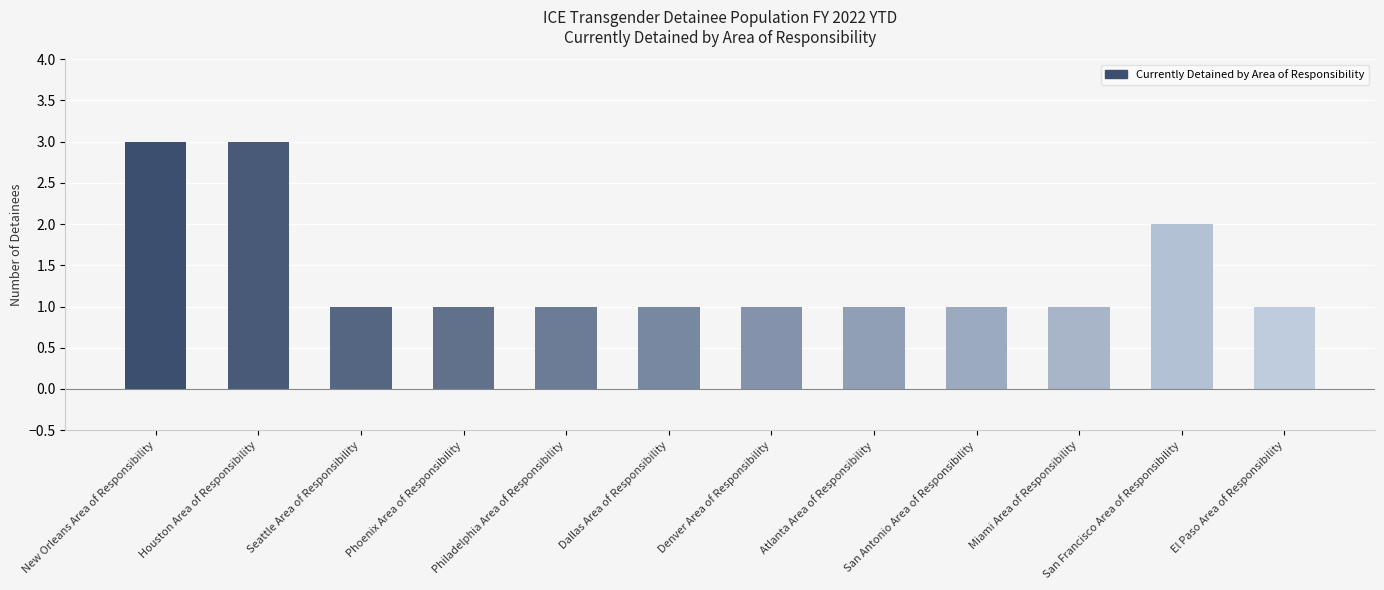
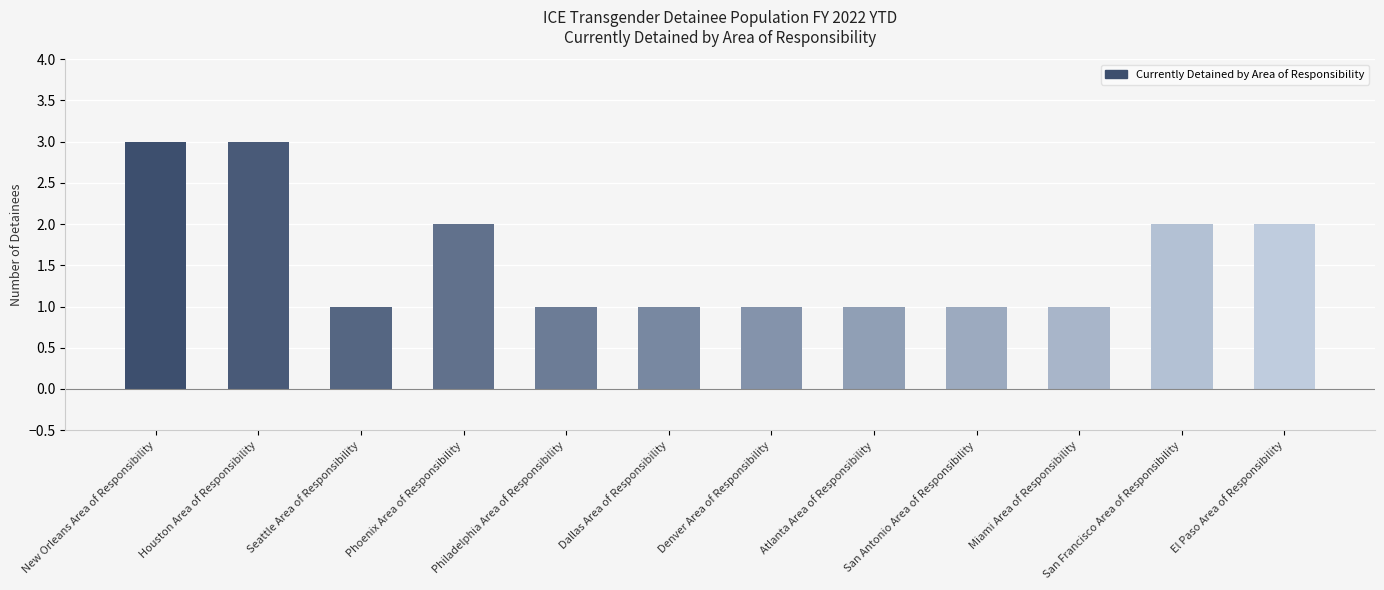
  {
    "New Orleans Area of Responsibility": 3,
    "Houston Area of Responsibility": 3,
    "Seattle Area of Responsibility": 1,
-   "Phoenix Area of Responsibility": 1,
+   "Phoenix Area of Responsibility": 2,
    "Philadelphia Area of Responsibility": 1,
    "Dallas Area of Responsibility": 1,
    "Denver Area of Responsibility": 1,
    "Atlanta Area of Responsibility": 1,
    "San Antonio Area of Responsibility": 1,
    "Miami Area of Responsibility": 1,
    "San Francisco Area of Responsibility": 2,
-   "El Paso Area of Responsibility": 1
+   "El Paso Area of Responsibility": 2
  }
